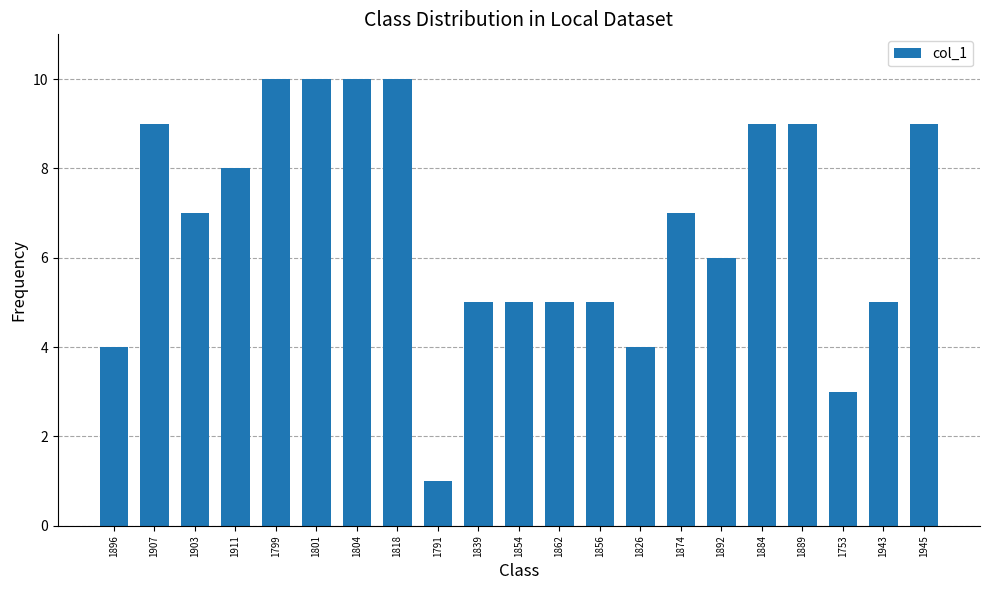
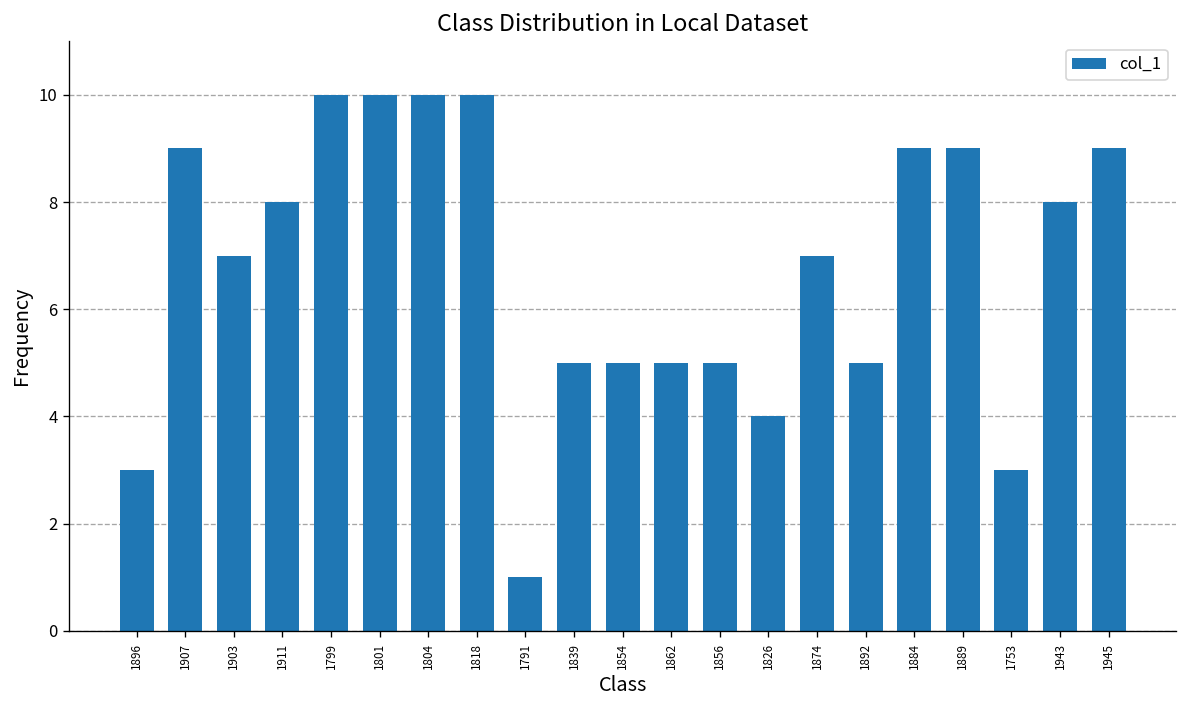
  {
-   "1896": 4,
+   "1896": 3,
    "1907": 9,
    "1903": 7,
    "1911": 8,
    "1799": 10,
    "1801": 10,
    "1804": 10,
    "1818": 10,
    "1791": 1,
    "1839": 5,
    "1854": 5,
    "1862": 5,
    "1856": 5,
    "1826": 4,
    "1874": 7,
-   "1892": 6,
+   "1892": 5,
    "1884": 9,
    "1889": 9,
    "1753": 3,
-   "1943": 5,
+   "1943": 8,
    "1945": 9
  }
